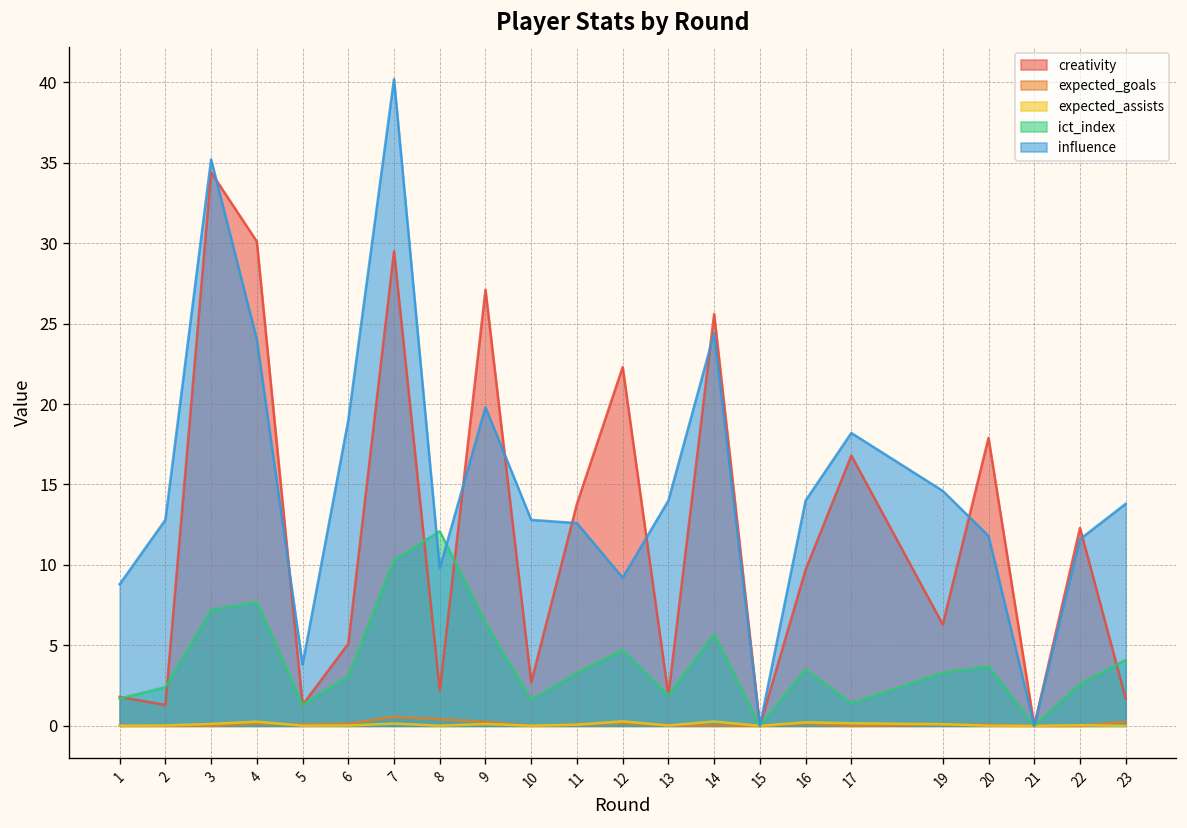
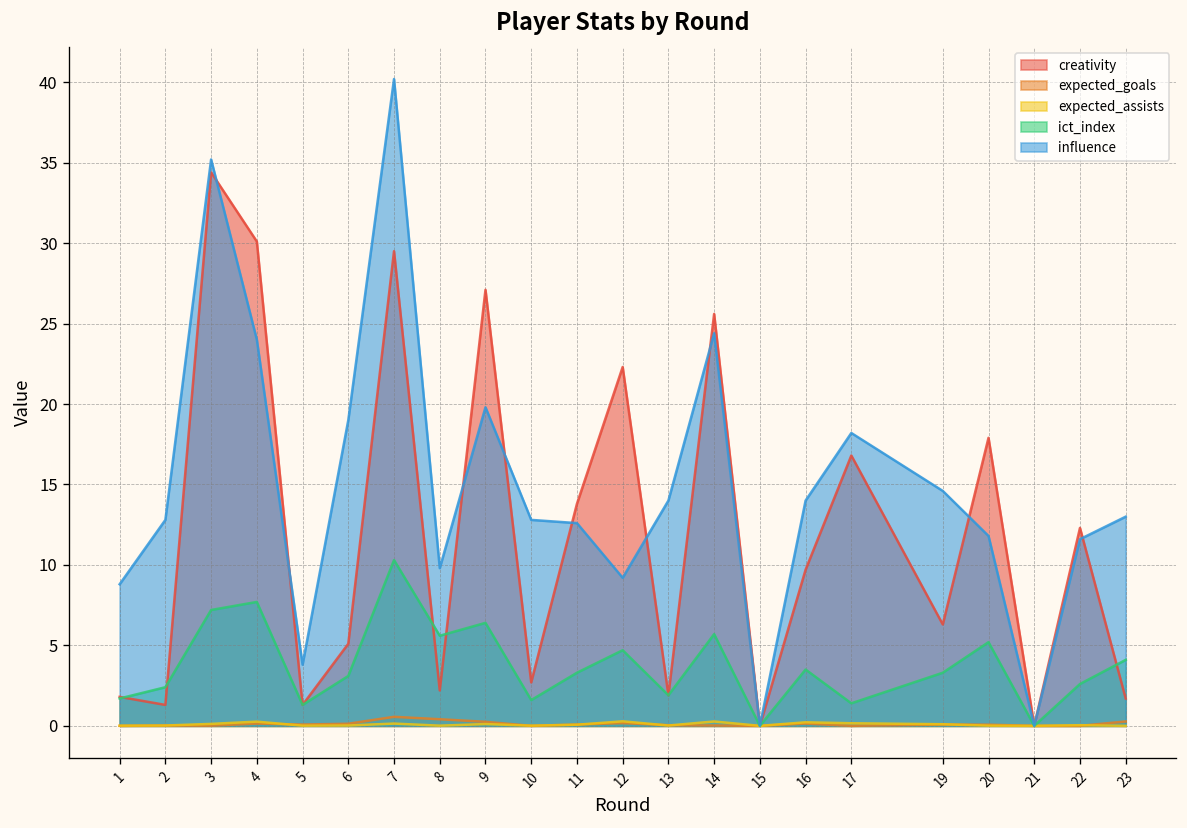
  {
    "expected_assists": {
      "7": 0.1,
      "8": 0.0,
      "14": 0.3,
      "23": 0.0
    },
    "ict_index": {
      "2": 2.4,
      "3": 7.2,
      "4": 7.7,
      "6": 3.1,
      "7": 10.3,
-     "8": 12.1,
+     "8": 5.6,
      "9": 6.4,
      "10": 1.6,
      "11": 3.3,
      "12": 4.7,
      "14": 5.7,
      "16": 3.5,
      "17": 1.4,
      "19": 3.3,
-     "20": 3.7,
+     "20": 5.2,
      "22": 2.6,
      "23": 4.1
    },
    "influence": {
      "1": 8.8,
      "2": 12.8,
      "3": 35.2,
      "4": 24.0,
      "5": 3.8,
      "6": 19.0,
      "7": 40.2,
      "8": 9.8,
      "9": 19.8,
      "10": 12.8,
      "11": 12.6,
      "12": 9.2,
      "13": 14.0,
      "14": 24.4,
      "16": 14.0,
      "17": 18.2,
      "19": 14.6,
      "20": 11.8,
      "22": 11.6,
-     "23": 13.8
+     "23": 13.0
    }
  }
